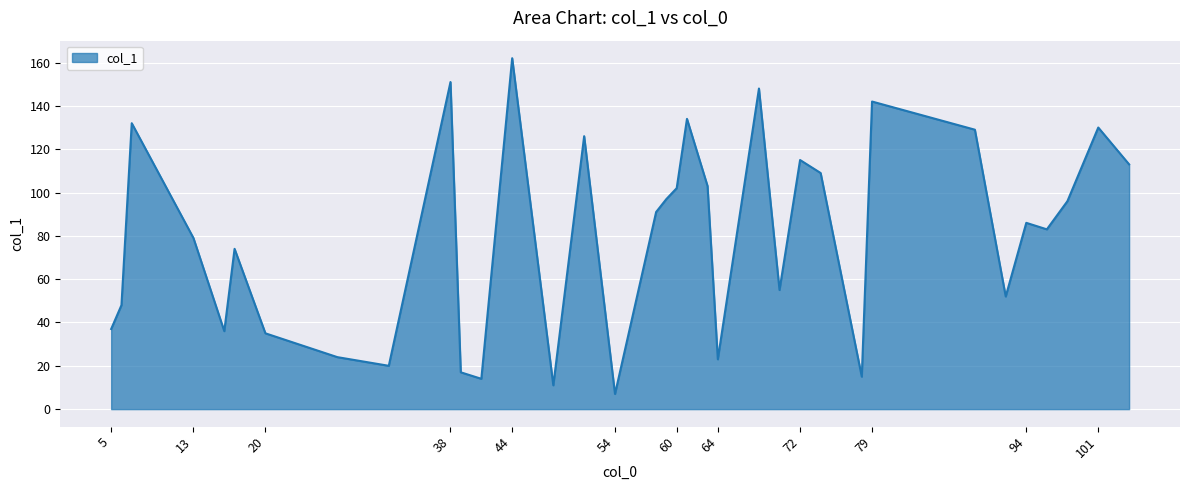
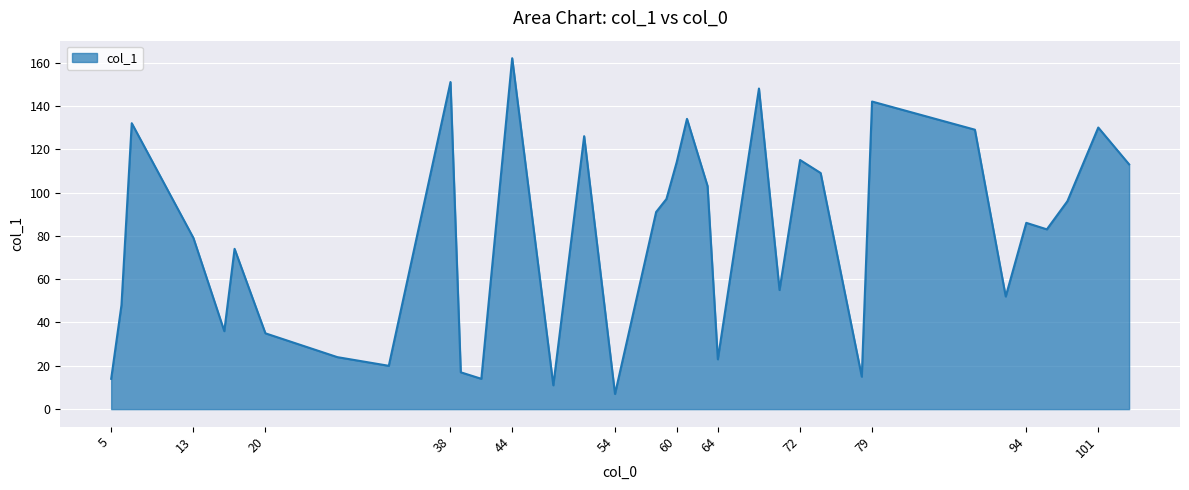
  {
-   "5": 37,
+   "5": 14,
    "13": 79,
    "20": 35,
    "38": 151,
    "44": 162,
    "54": 7,
-   "60": 102,
+   "60": 114,
    "64": 23,
    "72": 115,
    "79": 142,
    "94": 86,
    "101": 130
  }
